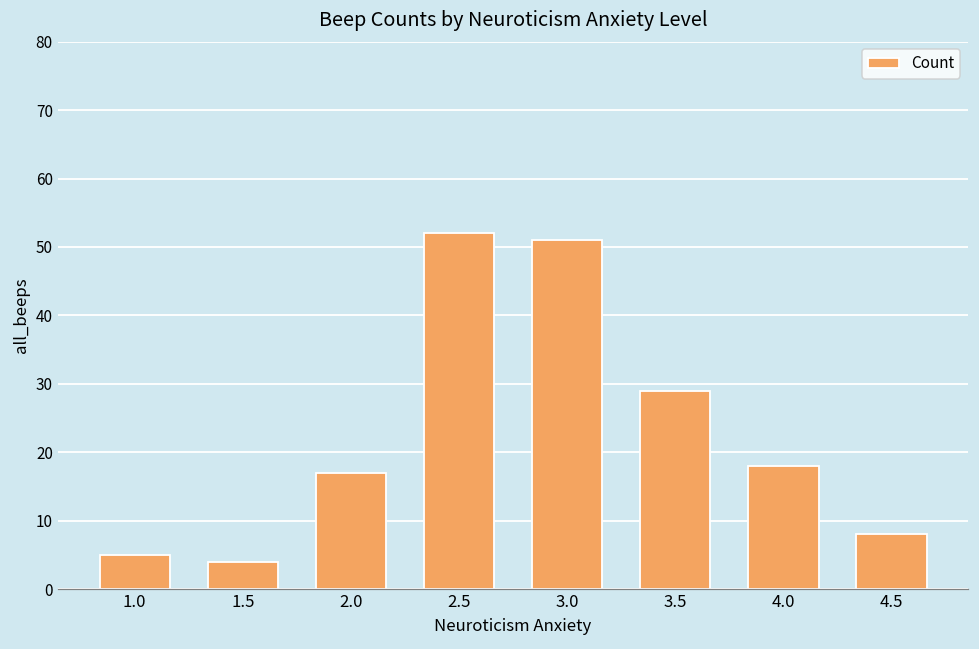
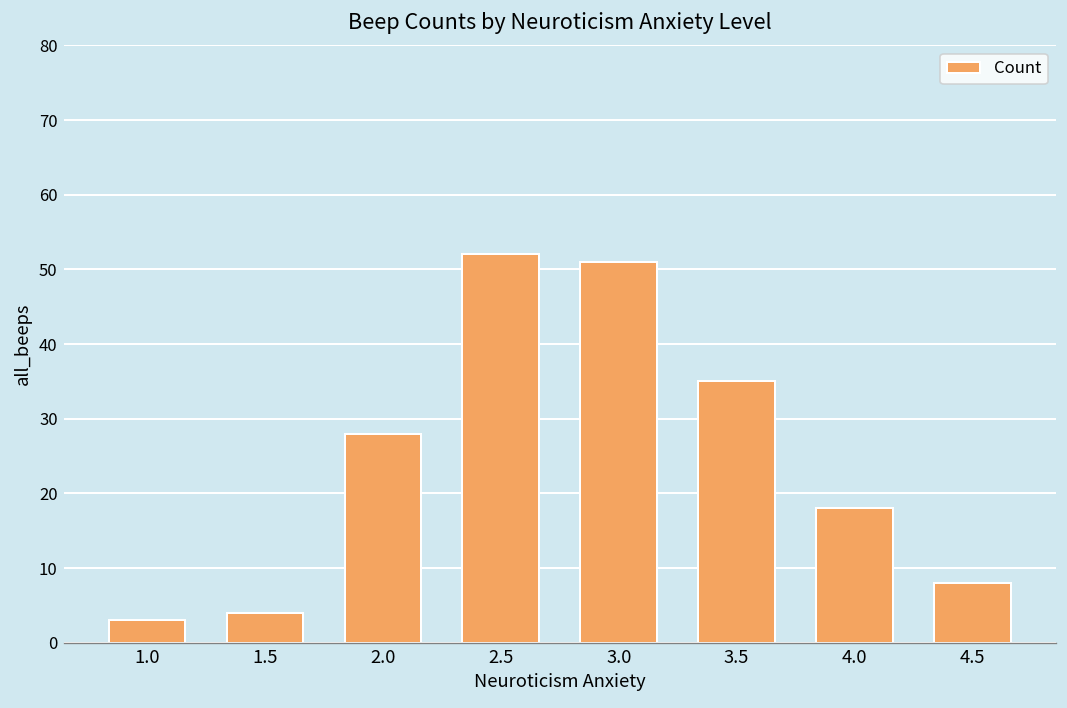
  {
-   "1.0": 5,
+   "1.0": 3,
    "1.5": 4,
-   "2.0": 17,
+   "2.0": 28,
    "2.5": 52,
    "3.0": 51,
-   "3.5": 29,
+   "3.5": 35,
    "4.0": 18,
    "4.5": 8
  }
